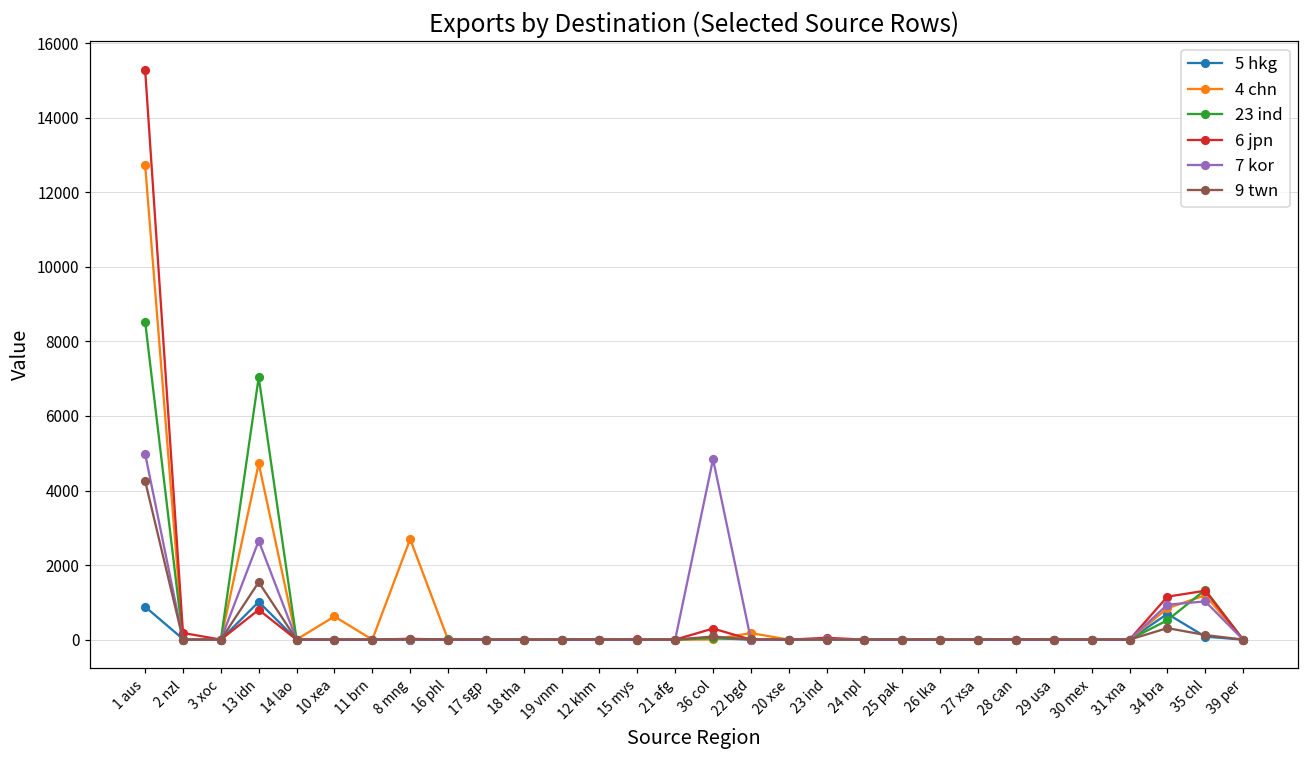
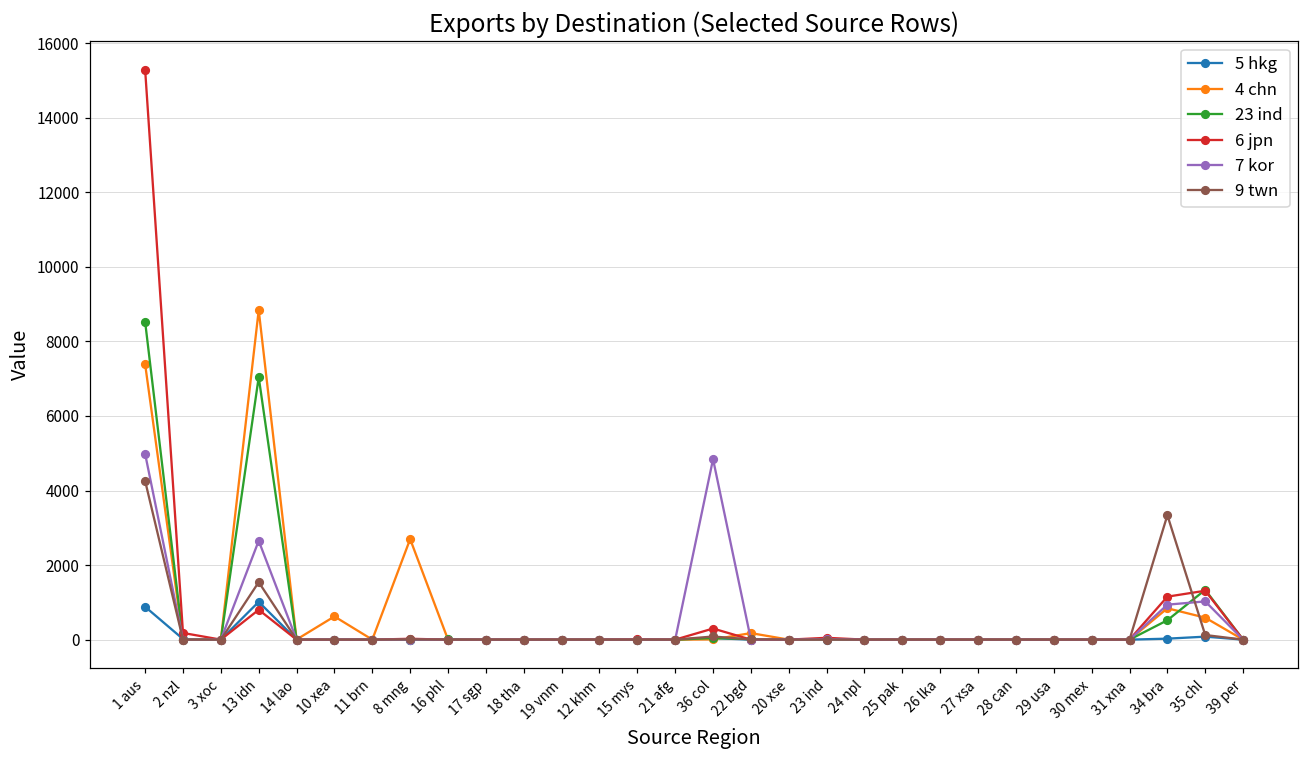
  {
    "5 hkg": {
      "1 aus": 900,
      "13 idn": 1000,
-     "34 bra": 700
+     "34 bra": 0
    },
    "4 chn": {
-     "1 aus": 12700,
-     "13 idn": 4700,
+     "1 aus": 7400,
+     "13 idn": 8800,
      "10 xea": 600,
      "8 mng": 2700,
      "22 bgd": 200,
      "34 bra": 800,
-     "35 chl": 1200
+     "35 chl": 600
    },
    "23 ind": {
      "1 aus": 8500,
      "13 idn": 7000,
      "34 bra": 500
    },
    "6 jpn": {
      "1 aus": 15300,
      "2 nzl": 200,
      "13 idn": 800,
      "36 col": 300,
      "34 bra": 1200
    },
    "7 kor": {
      "1 aus": 5000,
      "13 idn": 2700,
      "36 col": 4800,
      "34 bra": 900,
      "35 chl": 1000
    },
    "9 twn": {
      "1 aus": 4300,
      "13 idn": 1500,
-     "34 bra": 300
+     "34 bra": 3300
    }
  }
